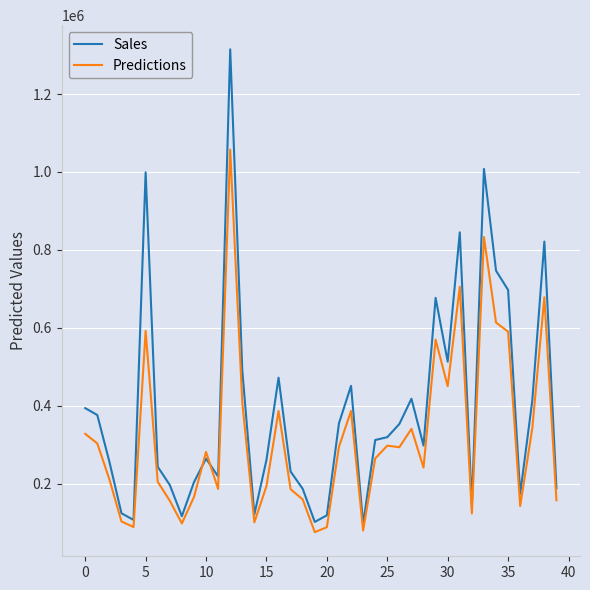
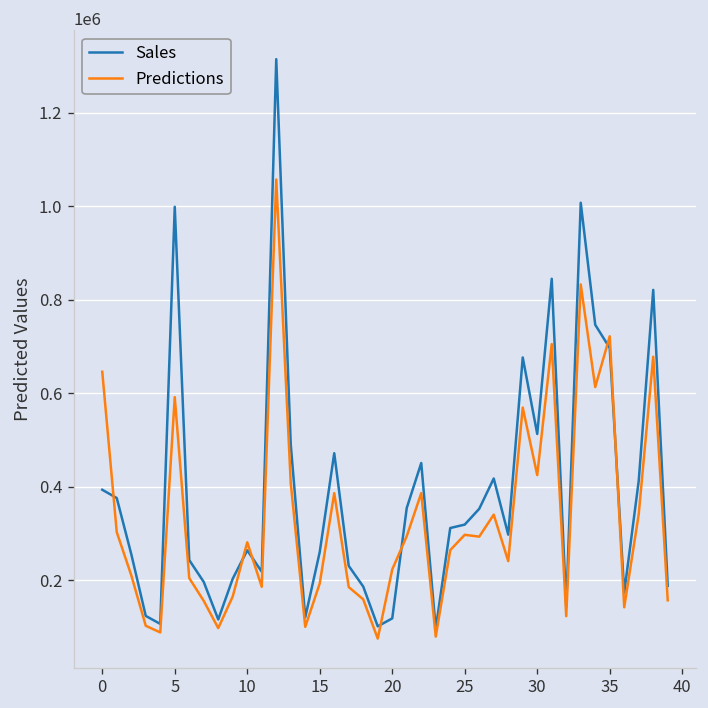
  {
    "Sales": {
      "0": 390000,
      "5": 1000000,
      "10": 260000,
      "15": 260000,
      "20": 120000,
      "25": 320000,
      "30": 510000,
      "35": 700000
    },
    "Predictions": {
-     "0": 330000,
+     "0": 650000,
      "5": 590000,
      "10": 280000,
      "15": 190000,
-     "20": 90000,
+     "20": 220000,
      "25": 300000,
-     "30": 450000,
-     "35": 590000
+     "30": 430000,
+     "35": 720000
    }
  }
